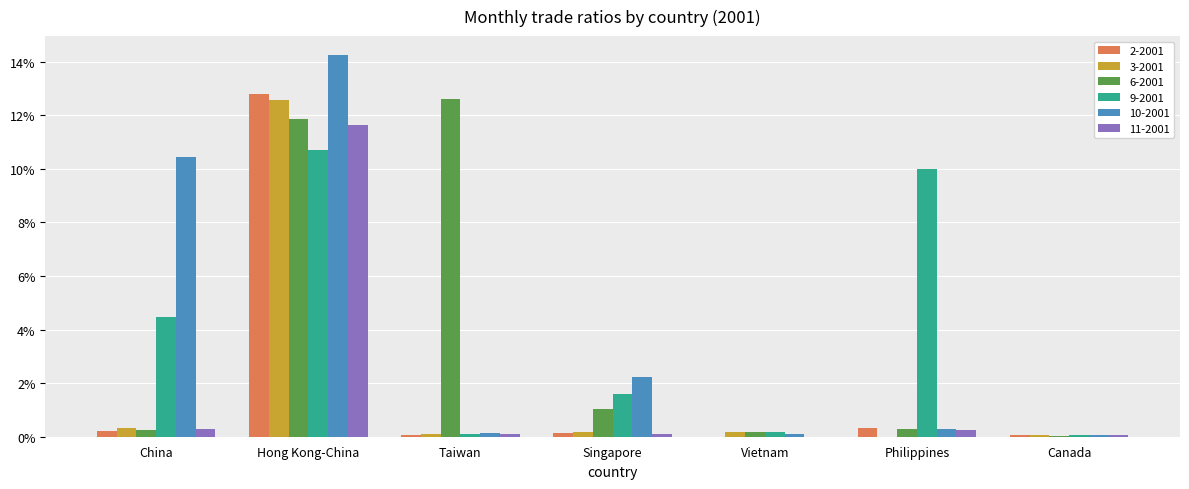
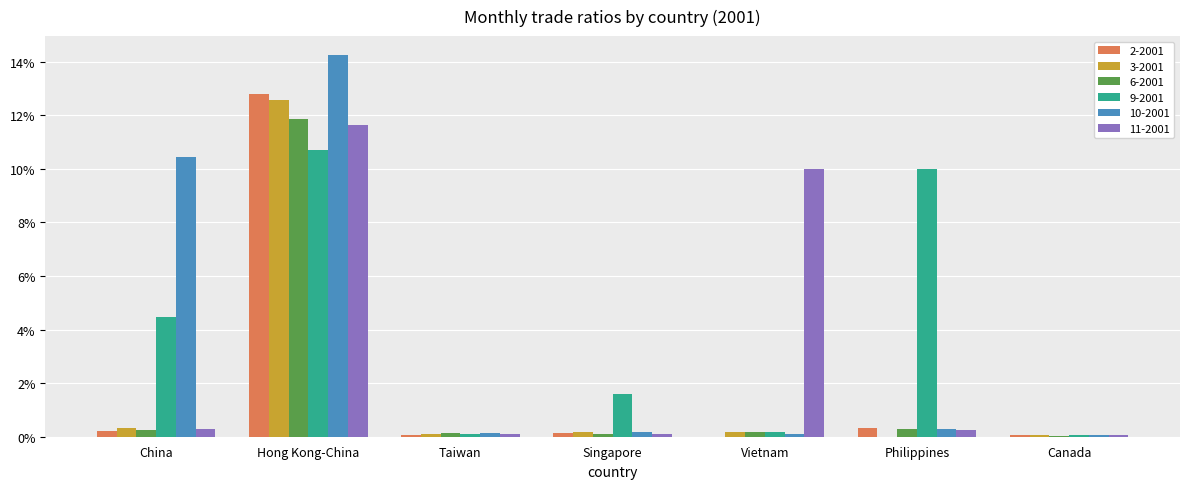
  {
    "6-2001": {
      "China": "0.2%",
      "Hong Kong-China": "11.9%",
-     "Taiwan": "12.6%",
-     "Singapore": "1.1%",
+     "Taiwan": "0.1%",
+     "Singapore": "0.1%",
      "Vietnam": "0.2%",
      "Philippines": "0.3%"
    },
    "9-2001": {
      "China": "4.5%",
      "Hong Kong-China": "10.7%",
      "Taiwan": "0.1%",
      "Singapore": "1.6%",
      "Vietnam": "0.2%",
      "Philippines": "10.0%"
    },
    "10-2001": {
      "China": "10.5%",
      "Hong Kong-China": "14.2%",
      "Taiwan": "0.1%",
-     "Singapore": "2.2%",
+     "Singapore": "0.2%",
      "Vietnam": "0.1%",
      "Philippines": "0.3%"
    },
    "11-2001": {
      "China": "0.3%",
      "Hong Kong-China": "11.6%",
      "Taiwan": "0.1%",
      "Singapore": "0.1%",
-     "Vietnam": "0.0%",
+     "Vietnam": "10.0%",
      "Philippines": "0.3%"
    }
  }
